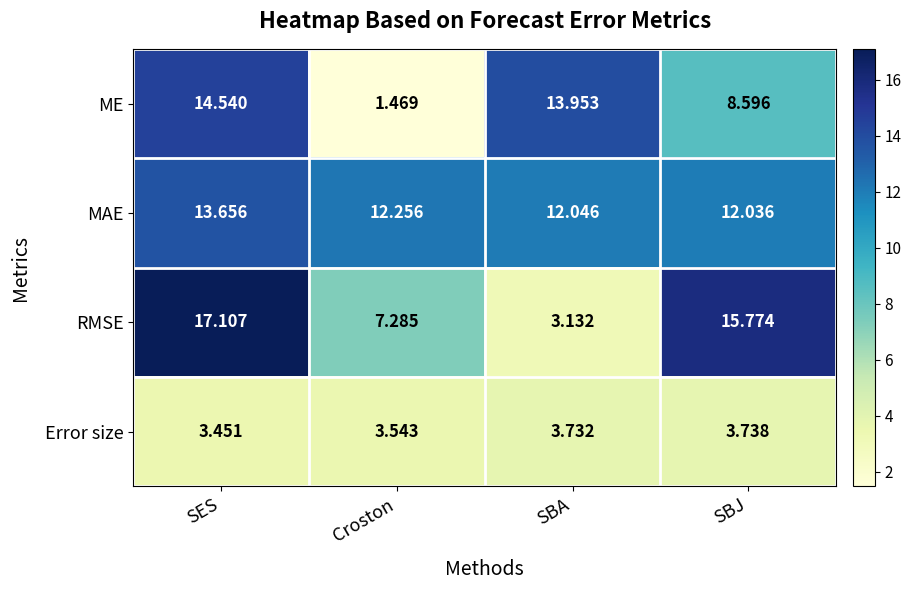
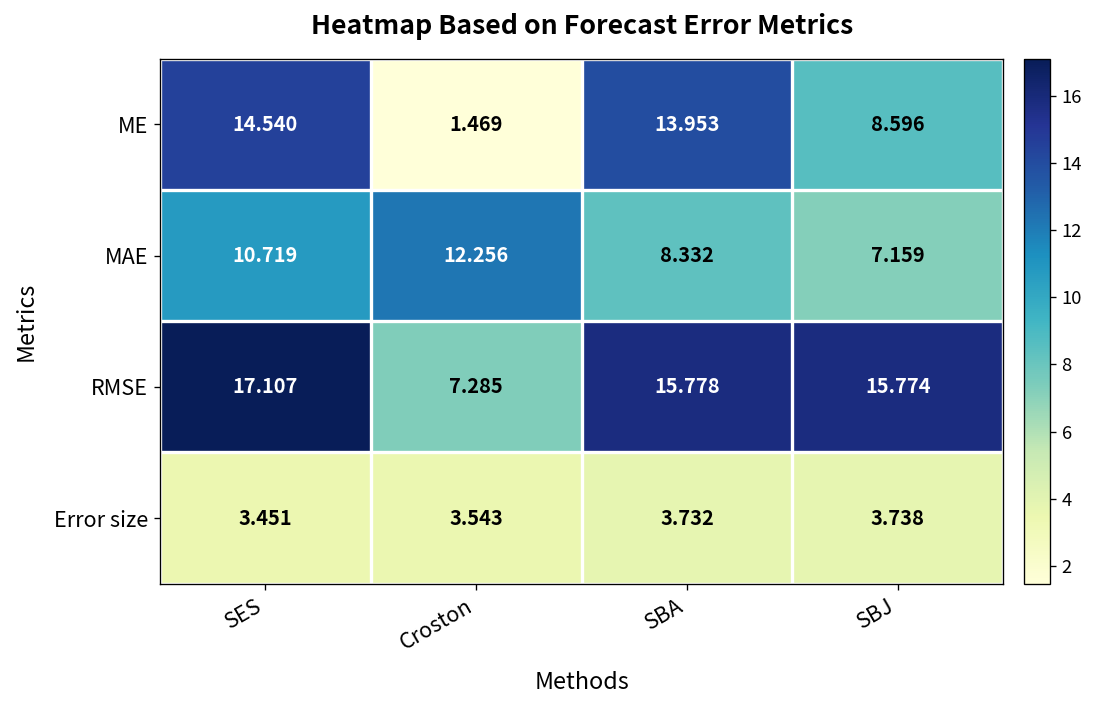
  {
    "ME": {
      "SES": 14.540,
      "Croston": 1.469,
      "SBA": 13.953,
      "SBJ": 8.596
    },
    "MAE": {
-     "SES": 13.656,
+     "SES": 10.719,
      "Croston": 12.256,
-     "SBA": 12.046,
-     "SBJ": 12.036
+     "SBA": 8.332,
+     "SBJ": 7.159
    },
    "RMSE": {
      "SES": 17.107,
      "Croston": 7.285,
-     "SBA": 3.132,
+     "SBA": 15.778,
      "SBJ": 15.774
    },
    "Error size": {
      "SES": 3.451,
      "Croston": 3.543,
      "SBA": 3.732,
      "SBJ": 3.738
    }
  }
